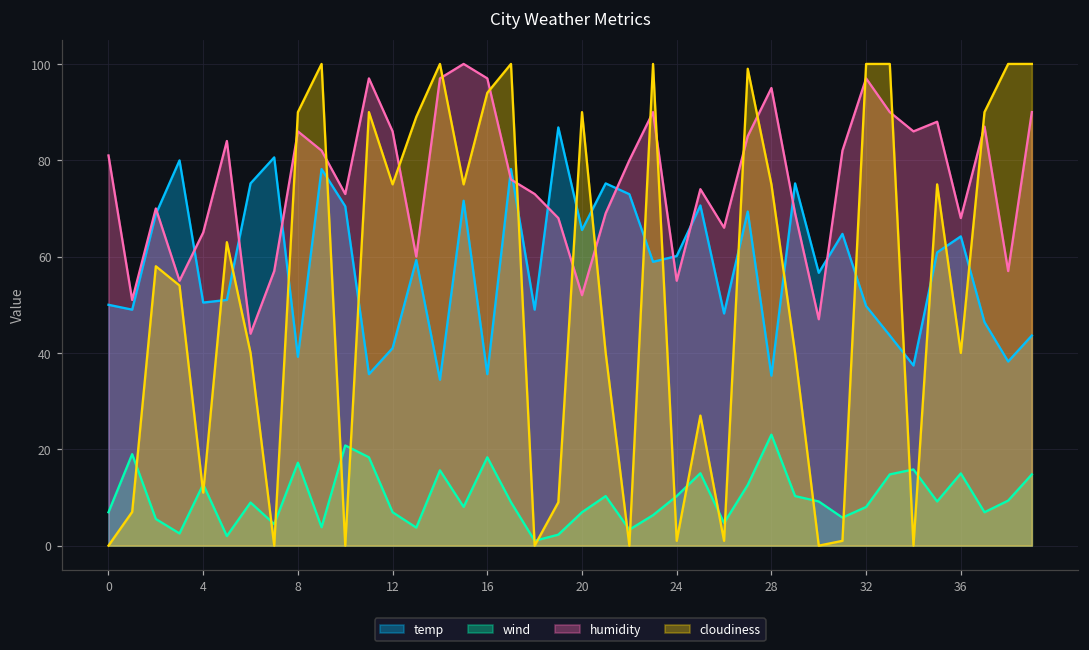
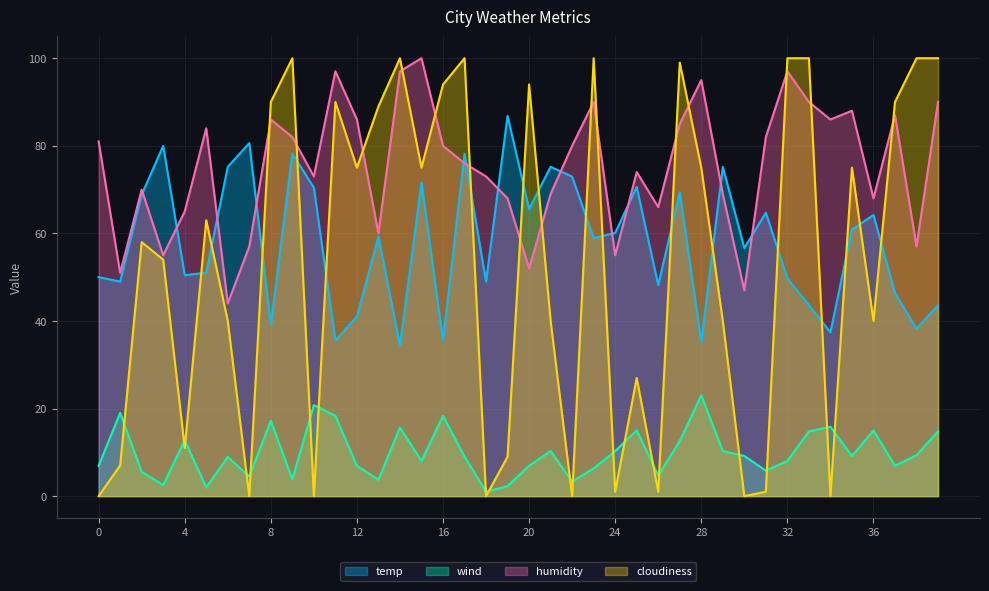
  {
    "humidity": {
      "0": 81,
      "4": 65,
      "8": 86,
      "12": 86,
-     "16": 97,
+     "16": 80,
      "20": 52,
      "24": 55,
      "28": 95,
      "32": 97,
      "36": 68
    },
    "cloudiness": {
      "0": 0,
      "4": 11,
      "8": 90,
      "12": 75,
      "16": 94,
-     "20": 90,
+     "20": 94,
      "24": 1,
      "28": 75,
      "32": 100,
      "36": 40
    }
  }
